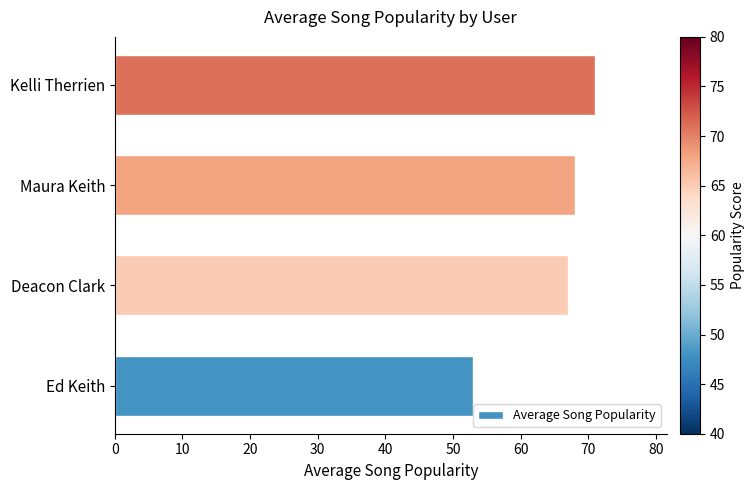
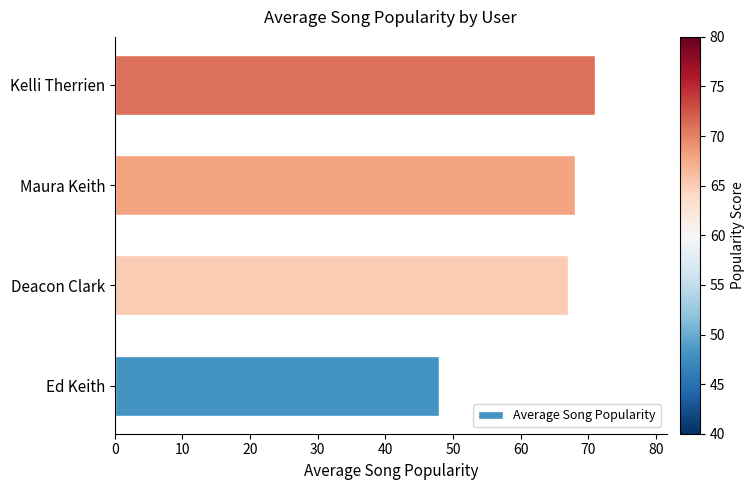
  {
    "Kelli Therrien": 71,
    "Maura Keith": 68,
    "Deacon Clark": 67,
-   "Ed Keith": 53
+   "Ed Keith": 48
  }
